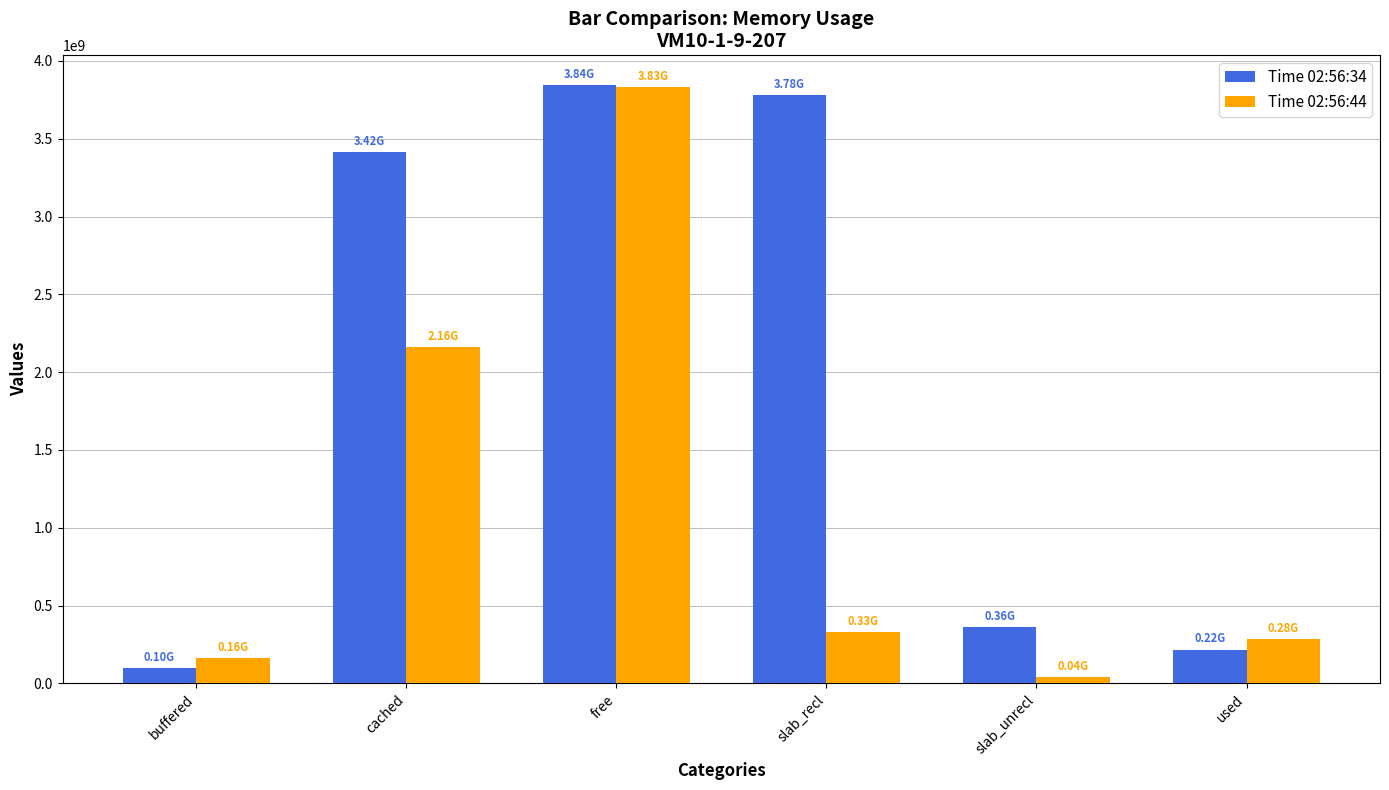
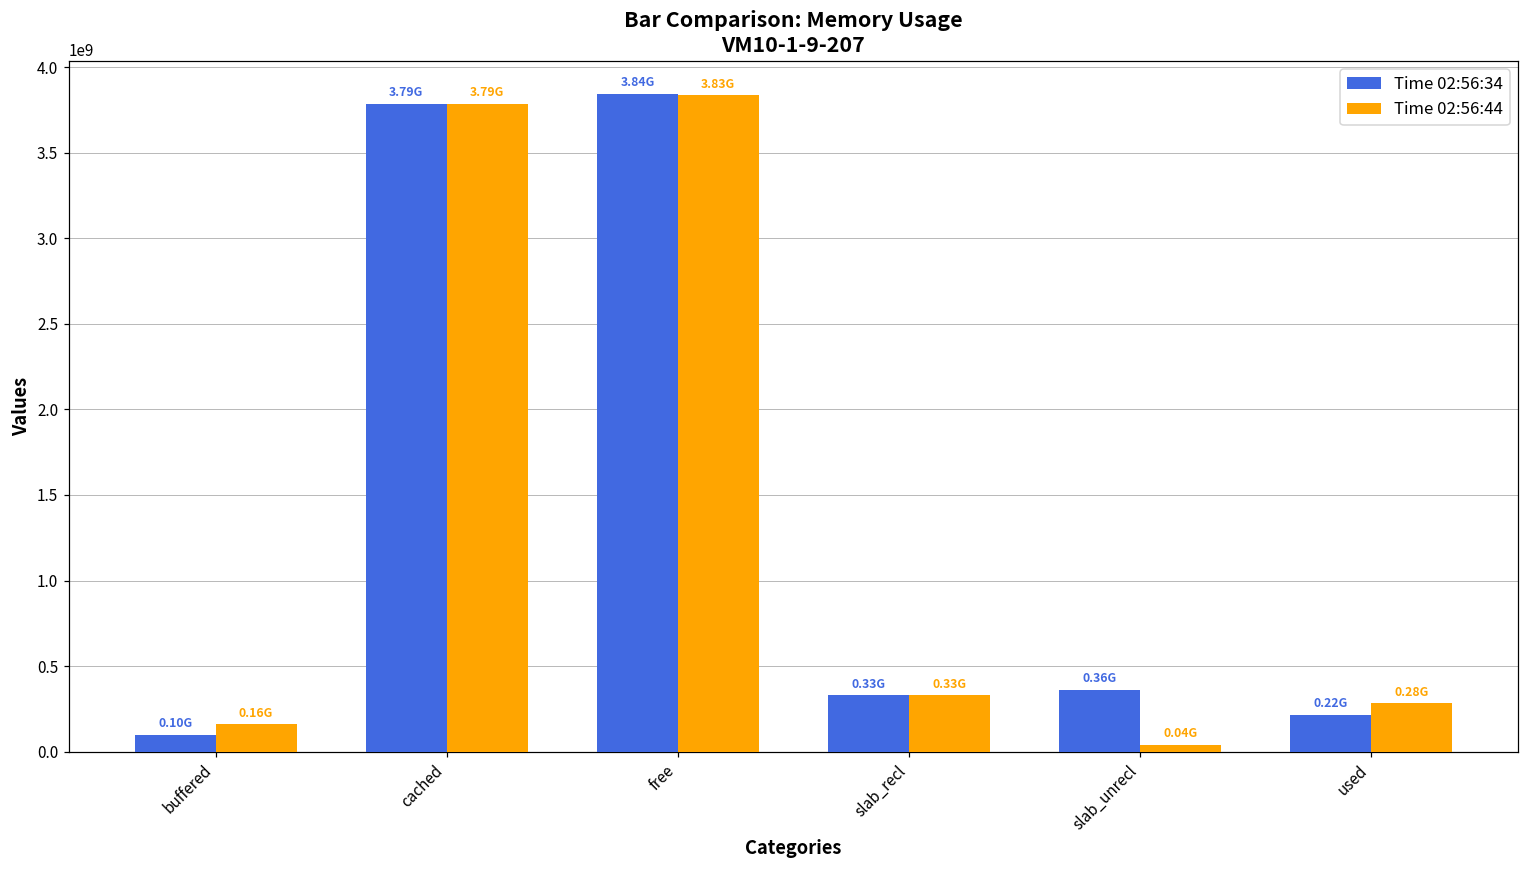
  {
    "Time 02:56:34": {
      "buffered": "0.10G",
-     "cached": "3.42G",
+     "cached": "3.79G",
      "free": "3.84G",
-     "slab_recl": "3.78G",
+     "slab_recl": "0.33G",
      "slab_unrecl": "0.36G",
      "used": "0.22G"
    },
    "Time 02:56:44": {
      "buffered": "0.16G",
-     "cached": "2.16G",
+     "cached": "3.79G",
      "free": "3.83G",
      "slab_recl": "0.33G",
      "slab_unrecl": "0.04G",
      "used": "0.28G"
    }
  }
